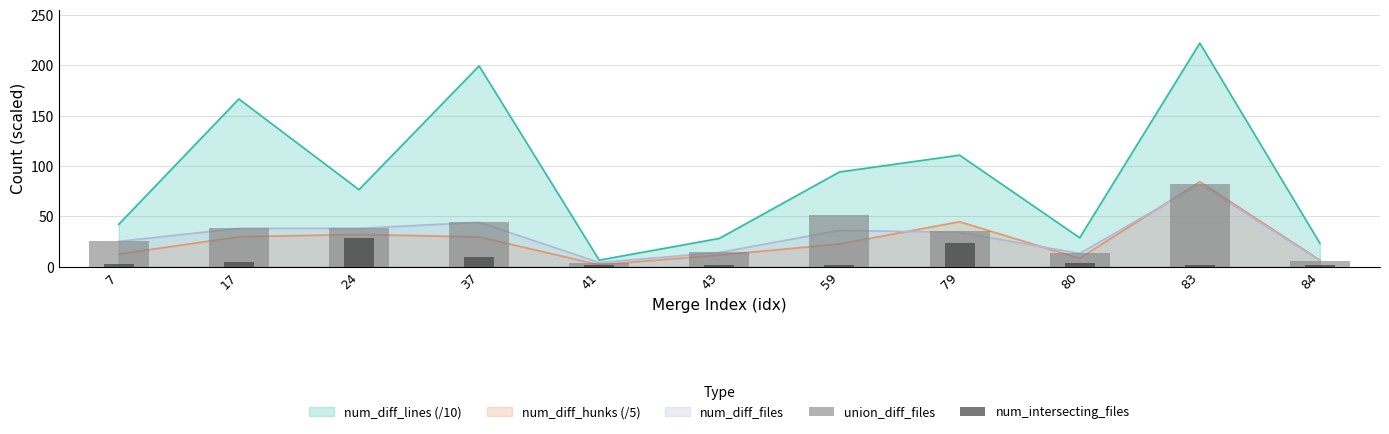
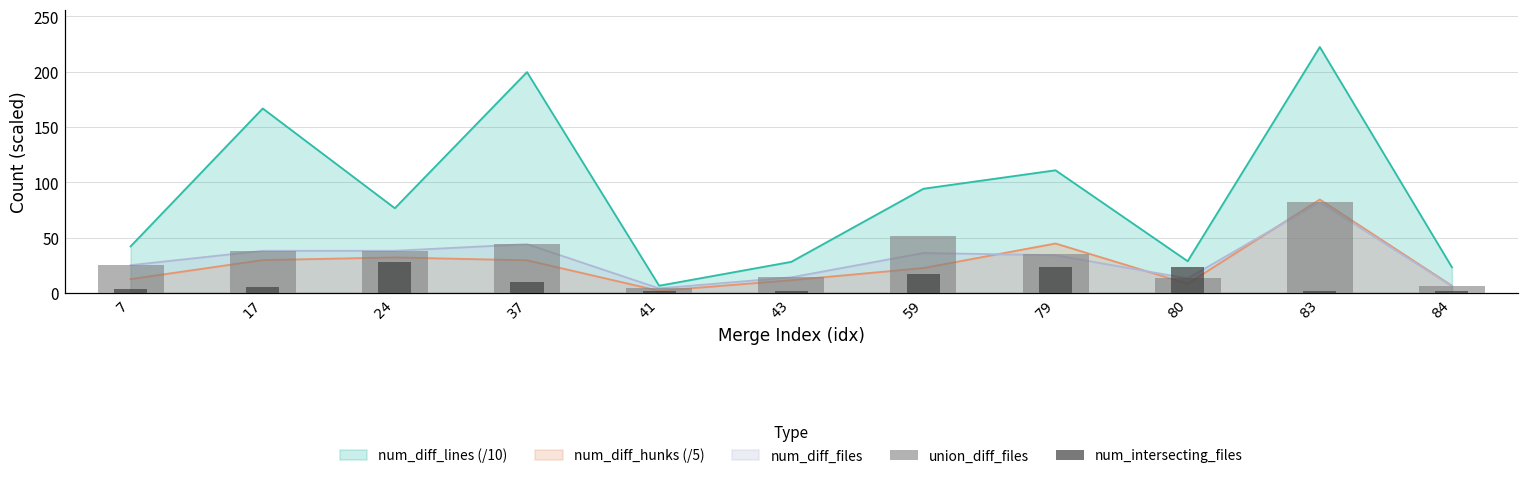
  {
    "union_diff_files": {
      "7": 25,
      "17": 38,
      "24": 38,
      "37": 44,
      "41": 4,
      "43": 14,
      "59": 51,
      "79": 35,
      "83": 82,
      "84": 6
    },
    "num_intersecting_files": {
-     "59": 2,
-     "80": 4
+     "59": 17,
+     "80": 23
    }
  }
